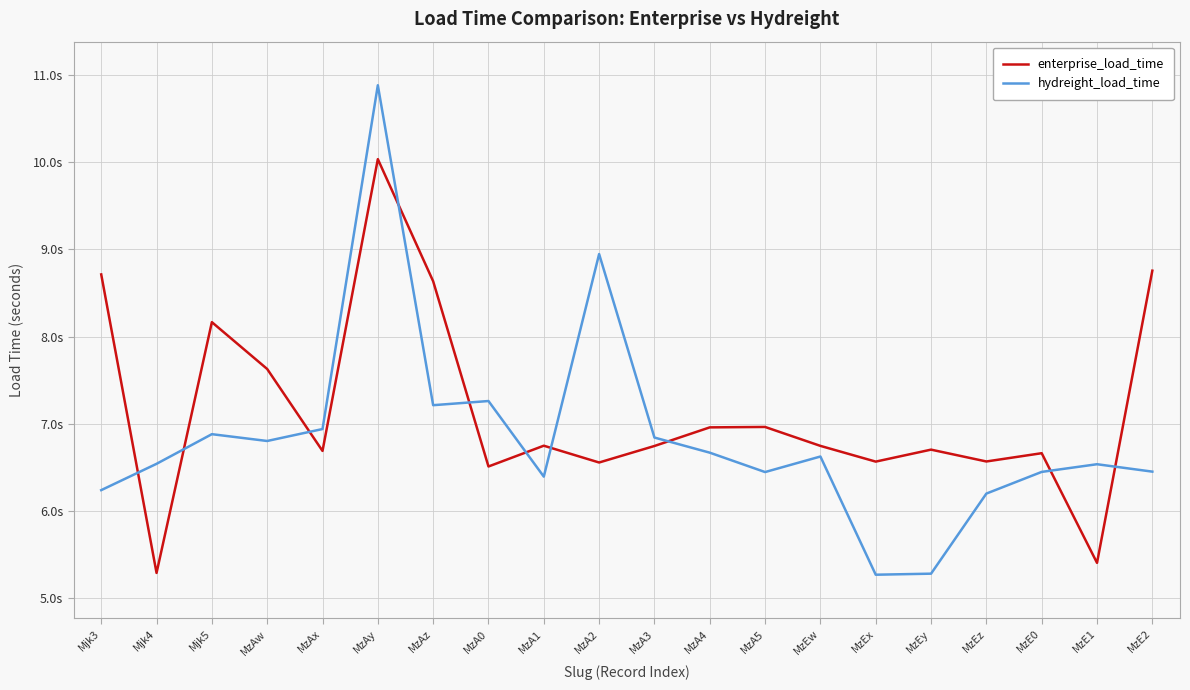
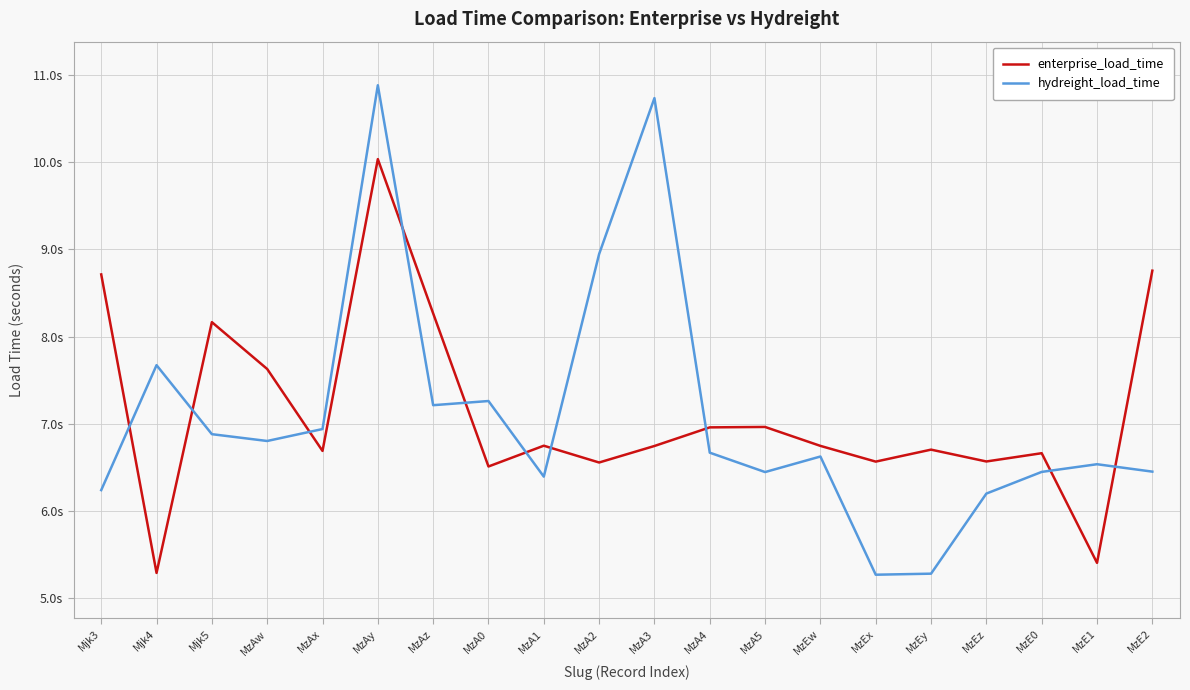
  {
    "enterprise_load_time": {
      "Mjk3": "8.7s",
      "Mjk4": "5.3s",
      "Mjk5": "8.2s",
      "MzAw": "7.6s",
      "MzAx": "6.7s",
      "MzAy": "10.0s",
-     "MzAz": "8.6s",
+     "MzAz": "8.3s",
      "MzA0": "6.5s",
      "MzA1": "6.7s",
      "MzA2": "6.6s",
      "MzA3": "6.7s",
      "MzA4": "7.0s",
      "MzA5": "7.0s",
      "MzEw": "6.7s",
      "MzEx": "6.6s",
      "MzEy": "6.7s",
      "MzEz": "6.6s",
      "MzE0": "6.7s",
      "MzE1": "5.4s",
      "MzE2": "8.8s"
    },
    "hydreight_load_time": {
      "Mjk3": "6.2s",
-     "Mjk4": "6.5s",
+     "Mjk4": "7.7s",
      "Mjk5": "6.9s",
      "MzAw": "6.8s",
      "MzAx": "6.9s",
      "MzAy": "10.9s",
      "MzAz": "7.2s",
      "MzA0": "7.3s",
      "MzA1": "6.4s",
      "MzA2": "8.9s",
-     "MzA3": "6.8s",
+     "MzA3": "10.7s",
      "MzA4": "6.7s",
      "MzA5": "6.4s",
      "MzEw": "6.6s",
      "MzEx": "5.3s",
      "MzEy": "5.3s",
      "MzEz": "6.2s",
      "MzE0": "6.4s",
      "MzE1": "6.5s",
      "MzE2": "6.5s"
    }
  }
